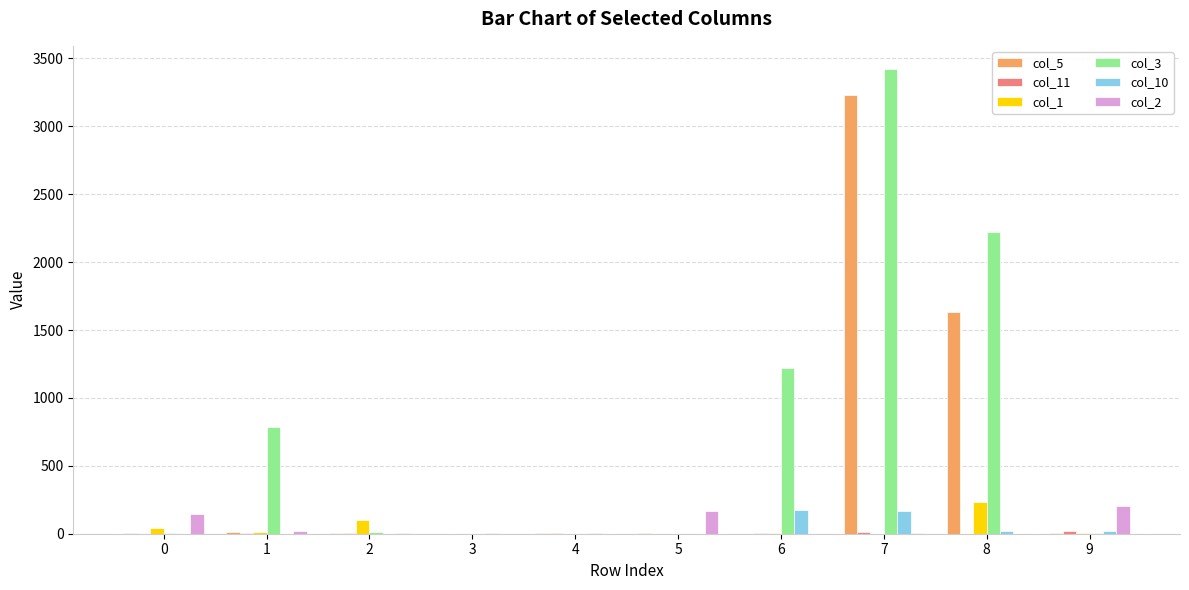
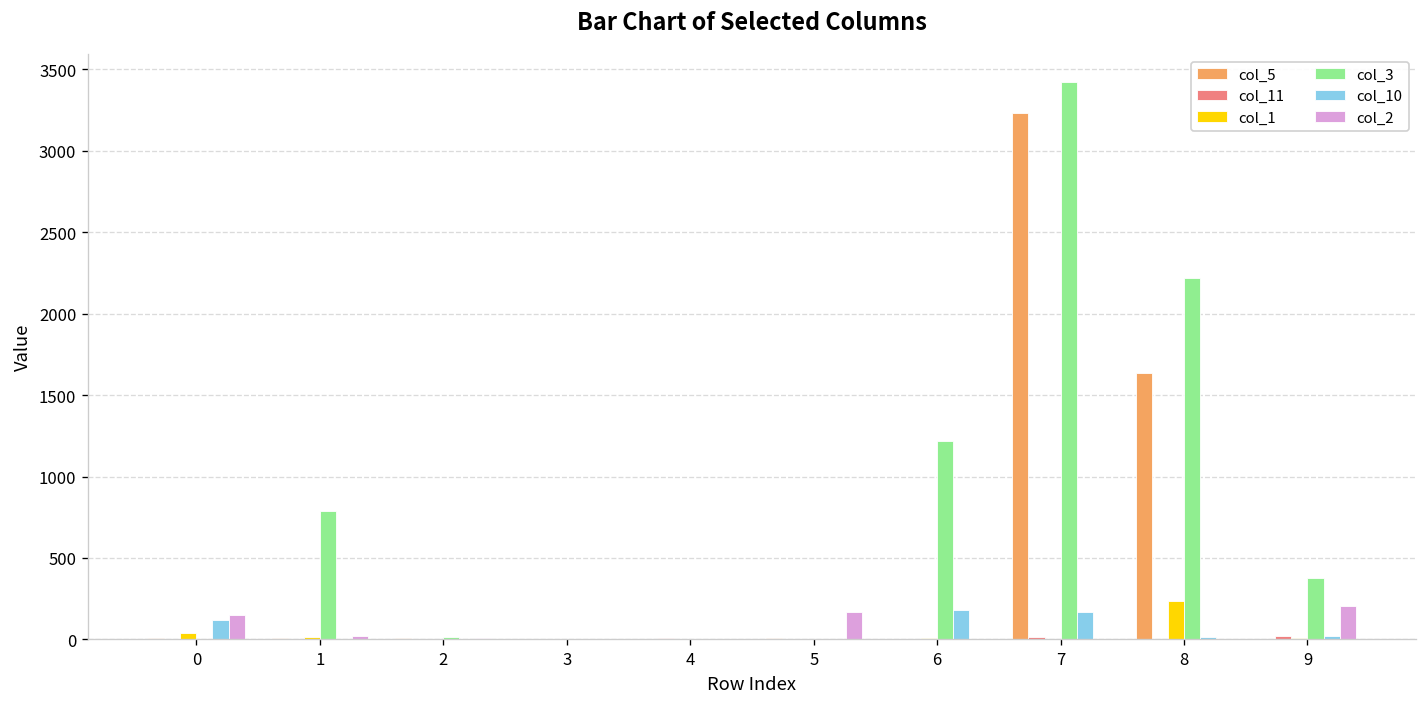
  {
    "col_1": {
      "0": 40,
-     "2": 100,
+     "2": 0,
      "4": 0,
      "5": 0,
      "7": 0,
      "8": 230
    },
    "col_3": {
      "1": 790,
      "3": 0,
      "4": 0,
      "5": 0,
      "6": 1220,
      "7": 3420,
      "8": 2220,
-     "9": 0
+     "9": 380
    },
    "col_10": {
-     "0": 0,
+     "0": 120,
      "1": 0,
      "2": 0,
      "5": 0,
      "6": 180,
      "7": 170,
      "9": 20
    },
    "col_2": {
      "0": 150,
      "1": 20,
      "3": 0,
      "4": 0,
      "5": 170,
      "6": 0,
      "8": 0,
      "9": 200
    }
  }
